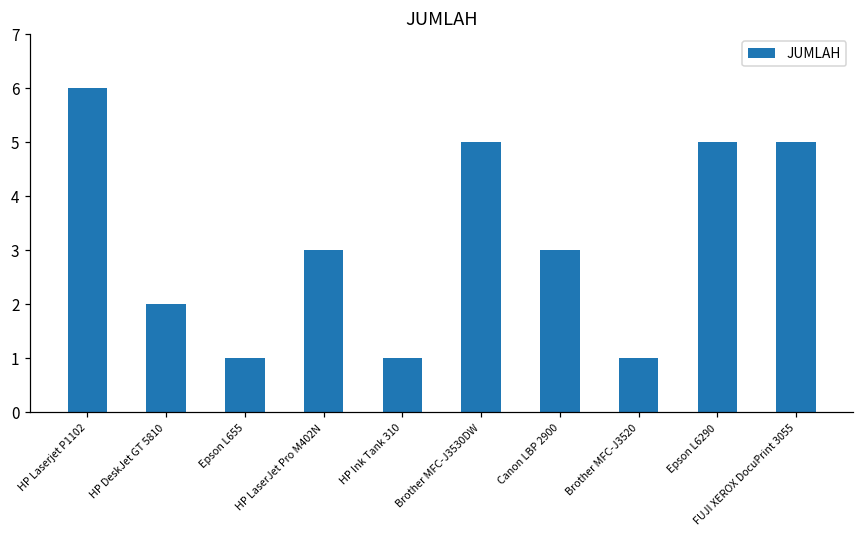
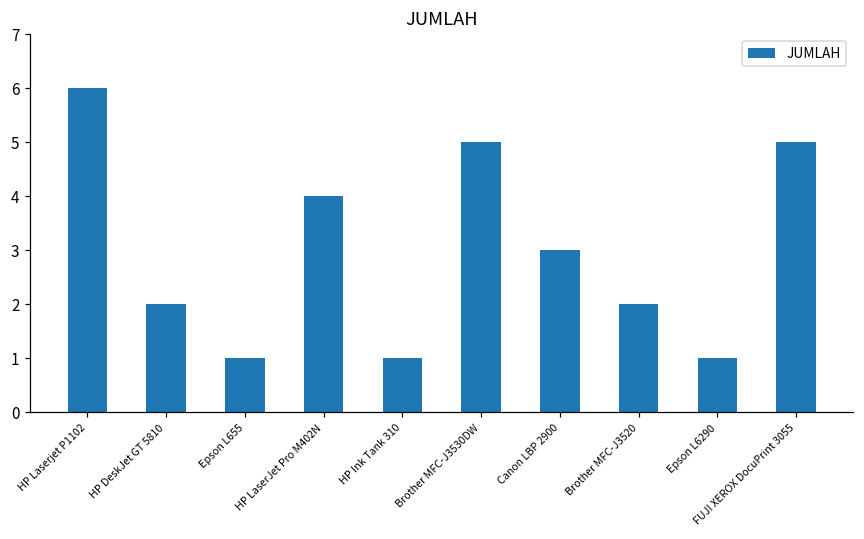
  {
    "HP Laserjet P1102": 6,
    "HP DeskJet GT 5810": 2,
    "Epson L655": 1,
-   "HP LaserJet Pro M402N": 3,
+   "HP LaserJet Pro M402N": 4,
    "HP Ink Tank 310": 1,
    "Brother MFC-J3530DW": 5,
    "Canon LBP 2900": 3,
-   "Brother MFC-J3520": 1,
-   "Epson L6290": 5,
+   "Brother MFC-J3520": 2,
+   "Epson L6290": 1,
    "FUJI XEROX DocuPrint 3055": 5
  }
